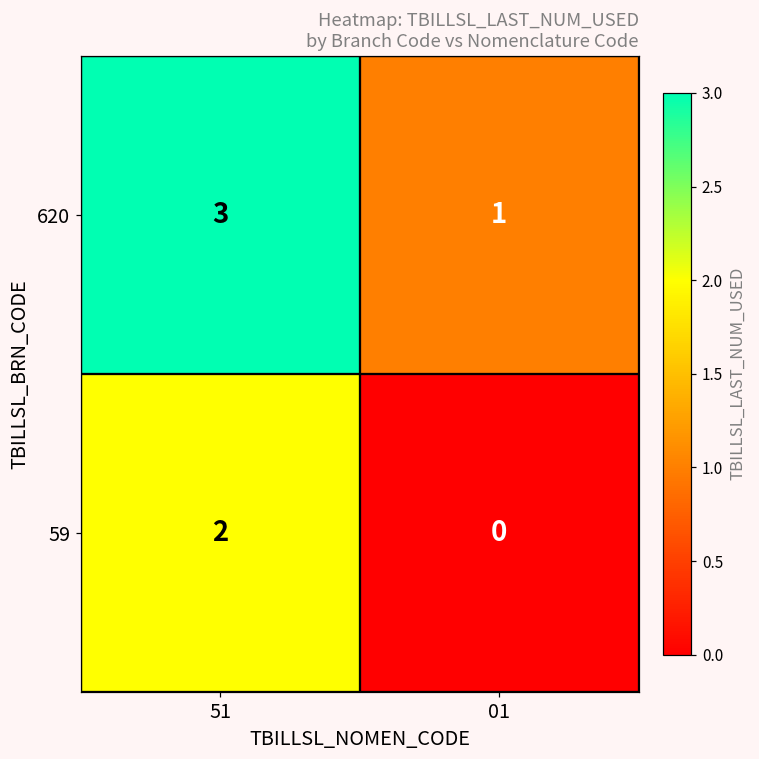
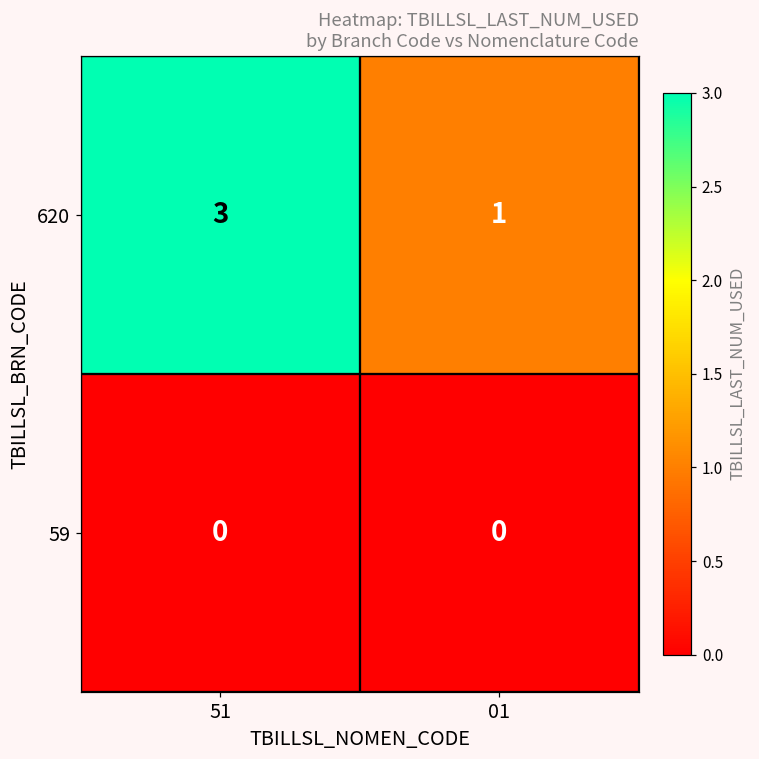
  {
    "620": {
      "51": 3,
      "01": 1
    },
    "59": {
-     "51": 2,
+     "51": 0,
      "01": 0
    }
  }
